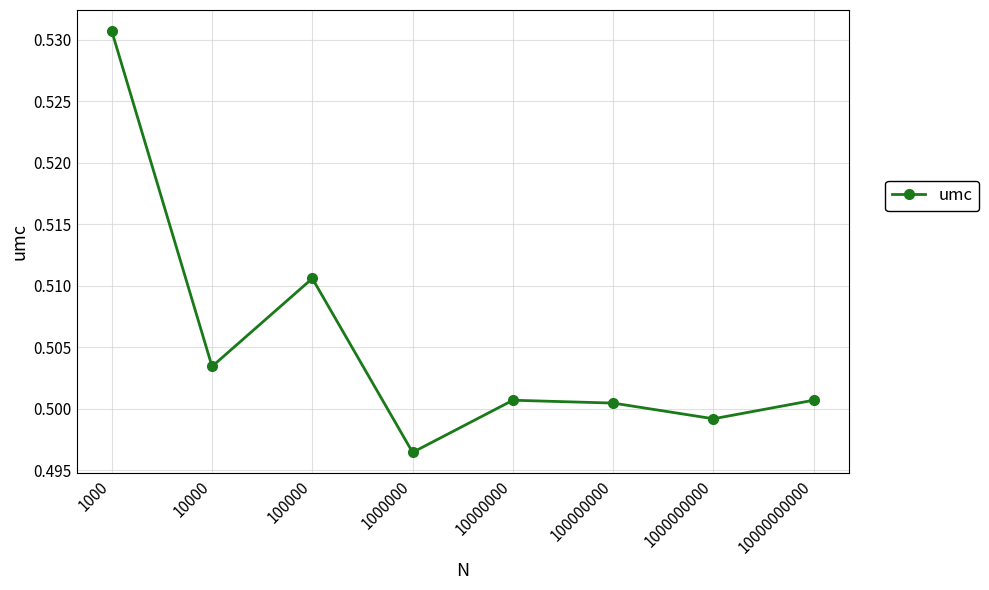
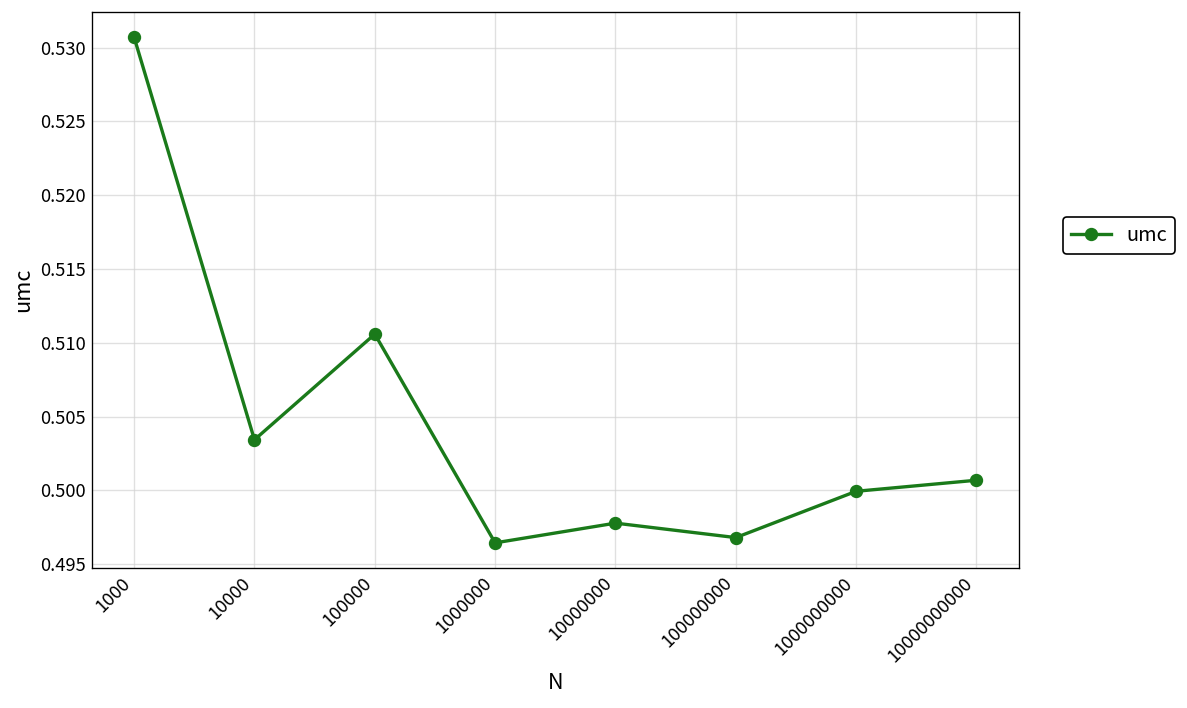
  {
    "1000": 0.5307,
    "10000": 0.5034,
    "100000": 0.5106,
    "1000000": 0.4964,
-   "10000000": 0.5007,
-   "100000000": 0.5004,
-   "1000000000": 0.4992,
+   "10000000": 0.4978,
+   "100000000": 0.4968,
+   "1000000000": 0.4999,
    "10000000000": 0.5007
  }
